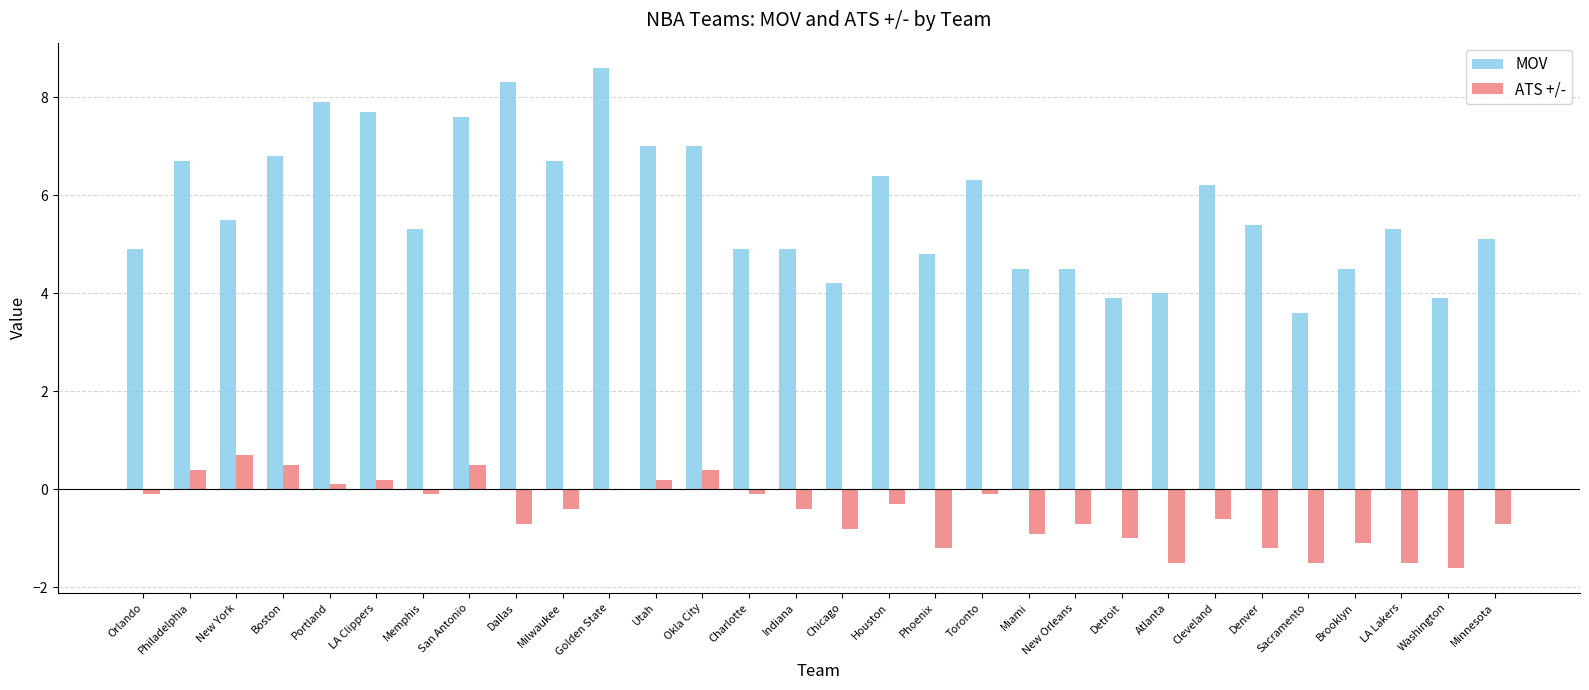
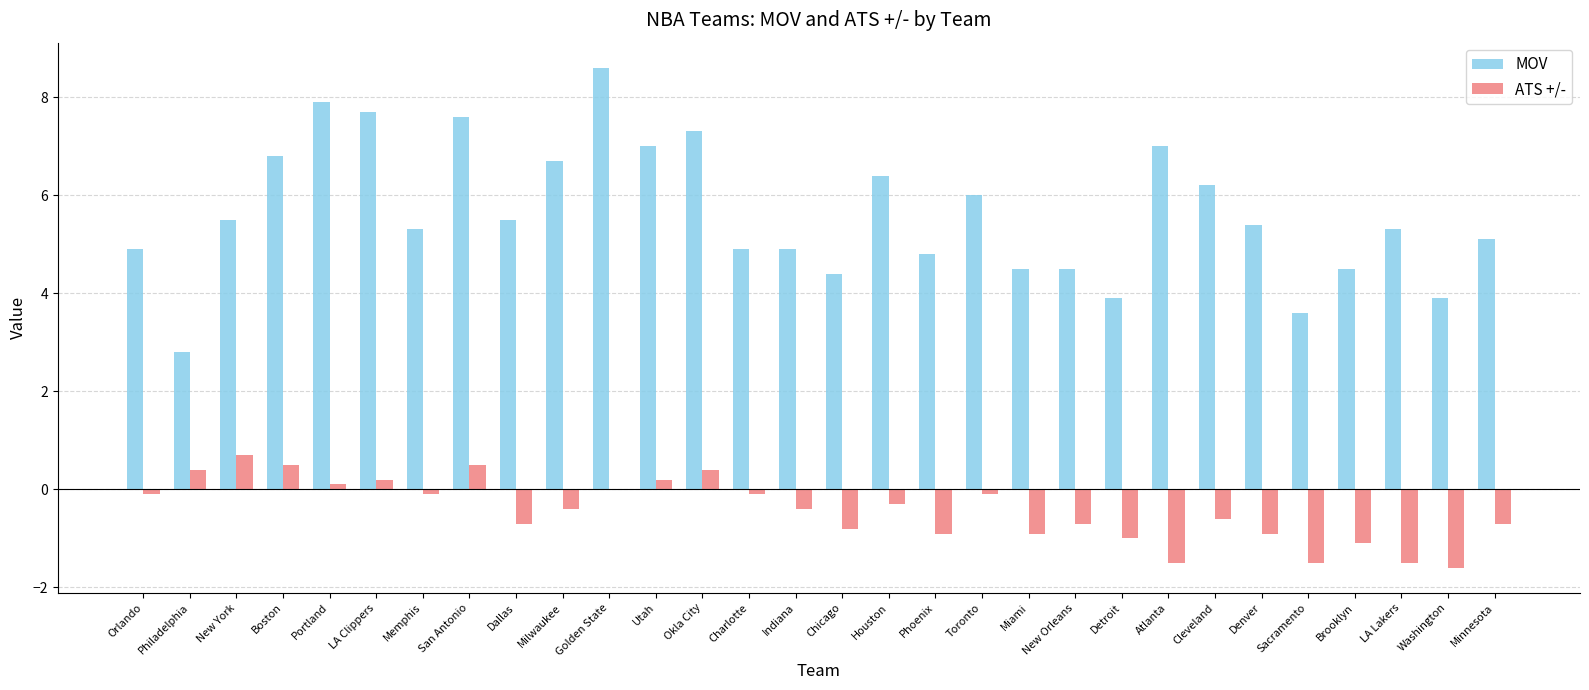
  {
    "MOV": {
      "Orlando": 4.9,
-     "Philadelphia": 6.7,
+     "Philadelphia": 2.8,
      "New York": 5.5,
      "Boston": 6.8,
      "Portland": 7.9,
      "LA Clippers": 7.7,
      "Memphis": 5.3,
      "San Antonio": 7.6,
-     "Dallas": 8.3,
+     "Dallas": 5.5,
      "Milwaukee": 6.7,
      "Golden State": 8.6,
      "Utah": 7.0,
-     "Okla City": 7.0,
+     "Okla City": 7.3,
      "Charlotte": 4.9,
      "Indiana": 4.9,
-     "Chicago": 4.2,
+     "Chicago": 4.4,
      "Houston": 6.4,
      "Phoenix": 4.8,
-     "Toronto": 6.3,
+     "Toronto": 6.0,
      "Miami": 4.5,
      "New Orleans": 4.5,
      "Detroit": 3.9,
-     "Atlanta": 4,
+     "Atlanta": 7,
      "Cleveland": 6.2,
      "Denver": 5.4,
      "Sacramento": 3.6,
      "Brooklyn": 4.5,
      "LA Lakers": 5.3,
      "Washington": 3.9,
      "Minnesota": 5.1
    },
    "ATS +/-": {
      "Orlando": -0.1,
      "Philadelphia": 0.4,
      "New York": 0.7,
      "Boston": 0.5,
      "Portland": 0.1,
      "LA Clippers": 0.2,
      "Memphis": -0.1,
      "San Antonio": 0.5,
      "Dallas": -0.7,
      "Milwaukee": -0.4,
      "Golden State": 0.0,
      "Utah": 0.2,
      "Okla City": 0.4,
      "Charlotte": -0.1,
      "Indiana": -0.4,
      "Chicago": -0.8,
      "Houston": -0.3,
-     "Phoenix": -1.2,
+     "Phoenix": -0.9,
      "Toronto": -0.1,
      "Miami": -0.9,
      "New Orleans": -0.7,
      "Detroit": -1.0,
      "Atlanta": -1.5,
      "Cleveland": -0.6,
-     "Denver": -1.2,
+     "Denver": -0.9,
      "Sacramento": -1.5,
      "Brooklyn": -1.1,
      "LA Lakers": -1.5,
      "Washington": -1.6,
      "Minnesota": -0.7
    }
  }
